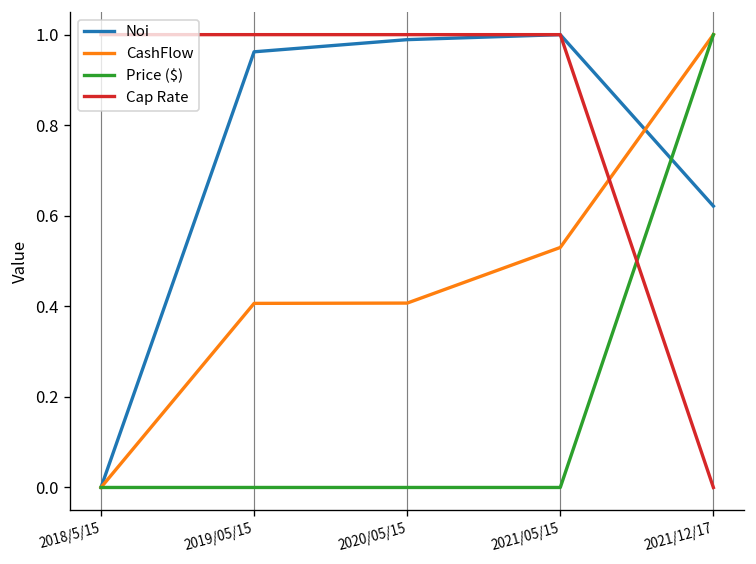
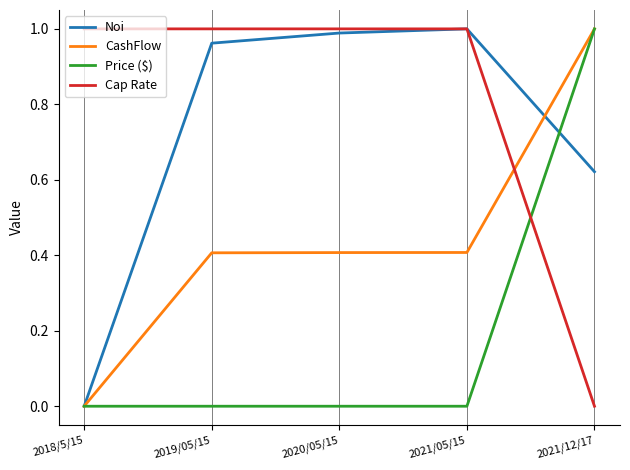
  {
    "Noi": {
      "2019/05/15": 0.96,
      "2020/05/15": 0.99,
      "2021/12/17": 0.62
    },
    "CashFlow": {
      "2019/05/15": 0.41,
      "2020/05/15": 0.41,
-     "2021/05/15": 0.53
+     "2021/05/15": 0.41
    },
    "Price ($)": {
      "2019/05/15": 0.00,
      "2020/05/15": 0.00,
      "2021/05/15": 0.00
    },
    "Cap Rate": {
      "2019/05/15": 1.00,
      "2020/05/15": 1.00,
      "2021/12/17": 0.00
    }
  }
